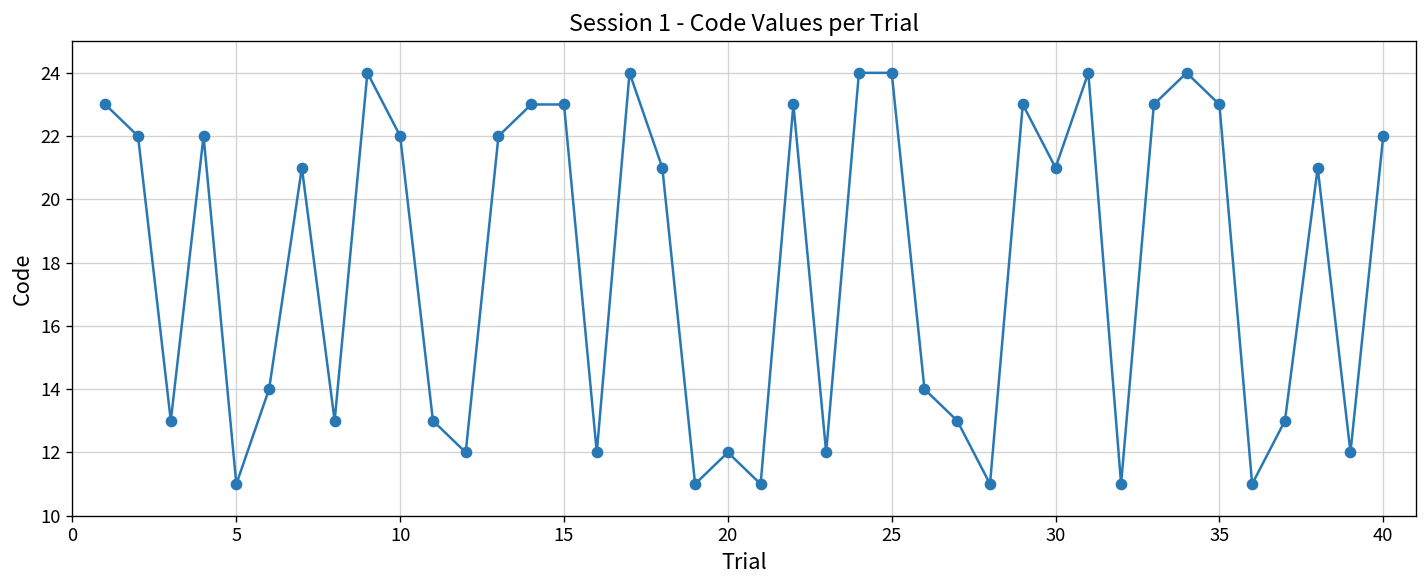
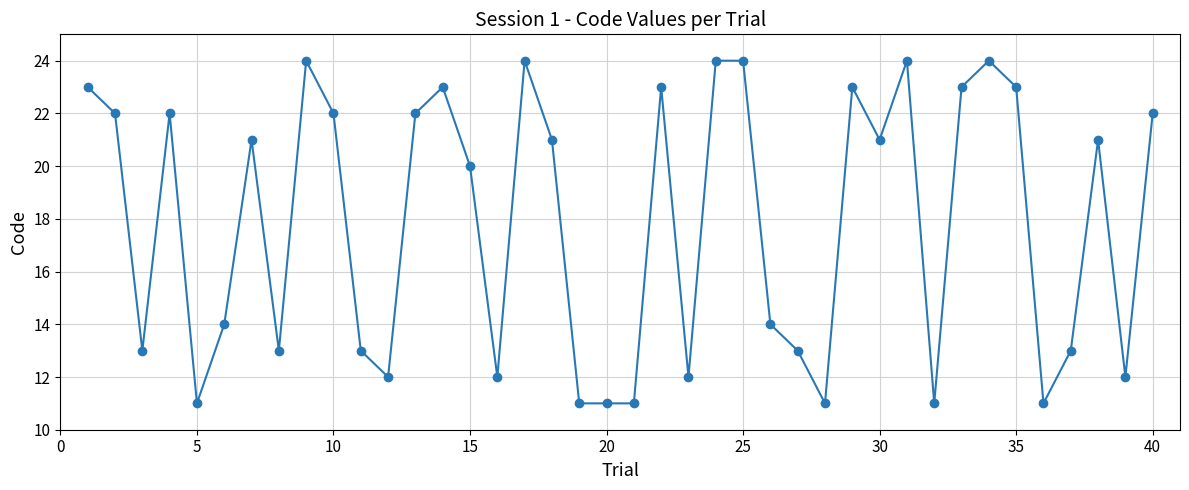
  {
    "5": 11,
    "10": 22,
-   "15": 23,
-   "20": 12,
+   "15": 20,
+   "20": 11,
    "25": 24,
    "30": 21,
    "35": 23,
    "40": 22
  }
